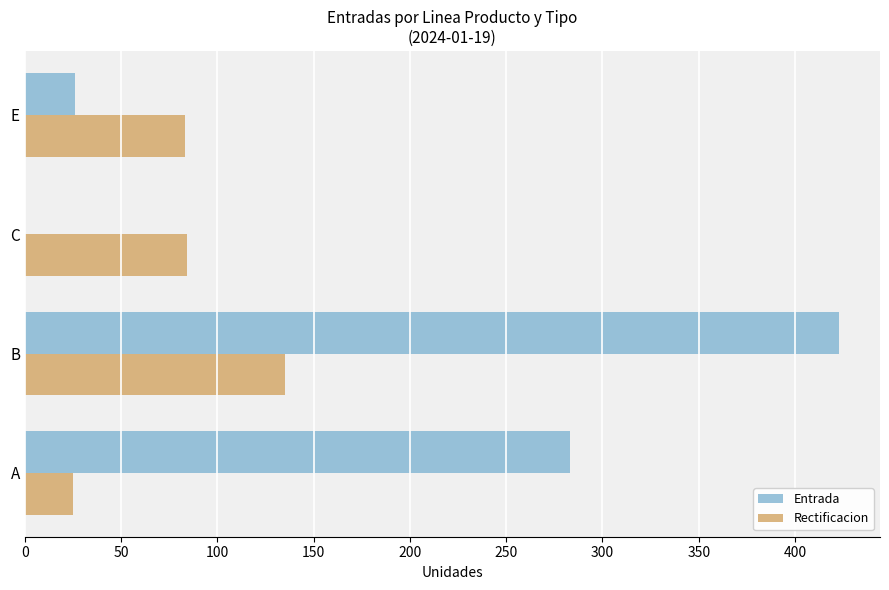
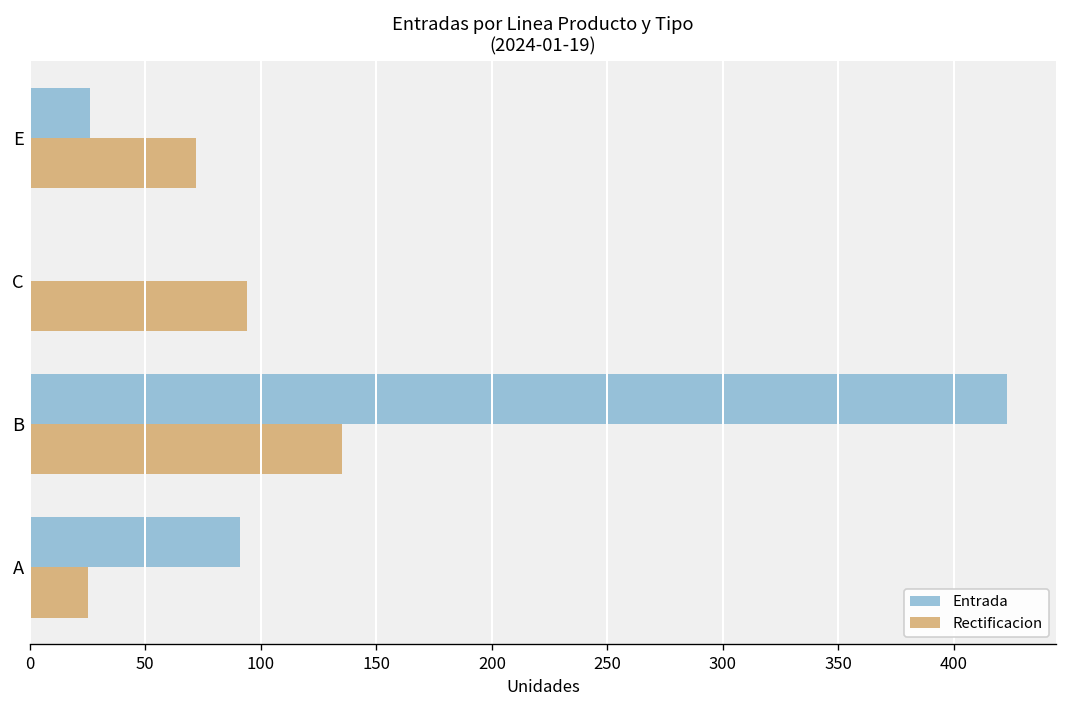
  {
    "Entrada": {
      "E": 26,
      "C": 0,
      "B": 423,
-     "A": 283
+     "A": 91
    },
    "Rectificacion": {
-     "E": 83,
-     "C": 84,
+     "E": 72,
+     "C": 94,
      "B": 135,
      "A": 25
    }
  }
